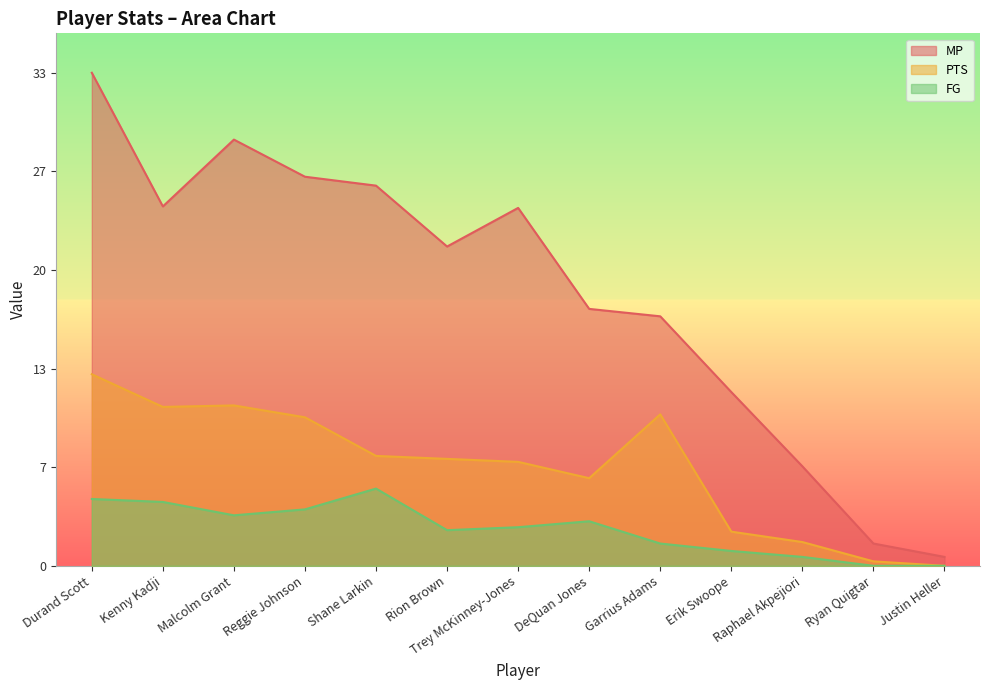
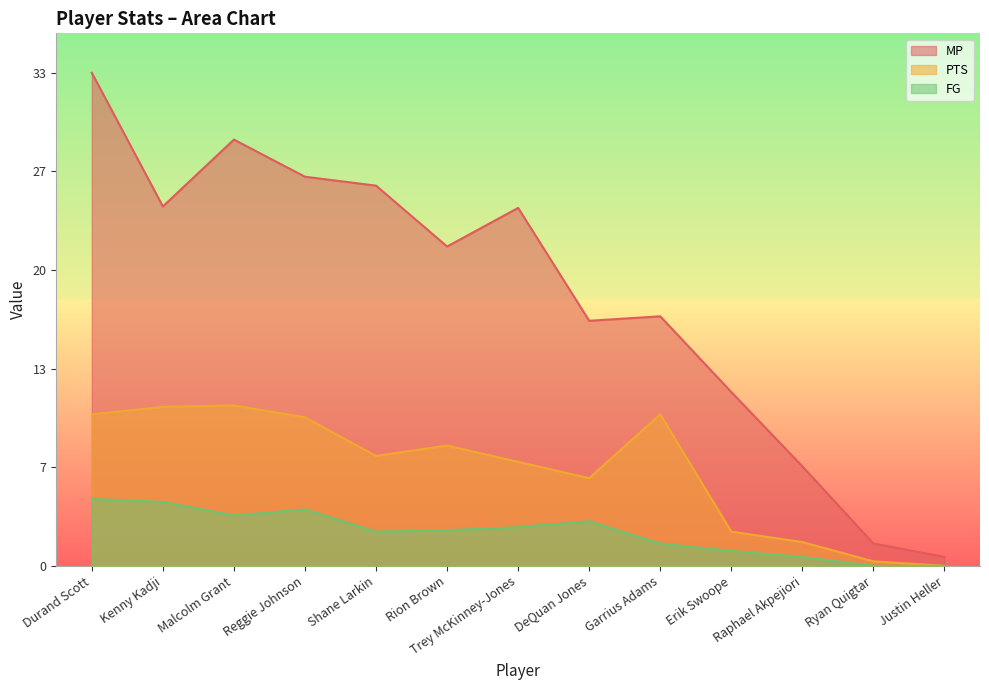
  {
    "MP": {
      "Durand Scott": 33.2,
      "Kenny Kadji": 24.2,
      "Malcolm Grant": 28.7,
      "Reggie Johnson": 26.2,
      "Shane Larkin": 25.6,
      "Rion Brown": 21.5,
      "Trey McKinney-Jones": 24.1,
-     "DeQuan Jones": 17.3,
+     "DeQuan Jones": 16.5,
      "Garrius Adams": 16.8,
      "Erik Swoope": 11.7,
      "Raphael Akpejiori": 6.7,
      "Ryan Quigtar": 1.5,
      "Justin Heller": 0.6
    },
    "PTS": {
-     "Durand Scott": 12.9,
+     "Durand Scott": 10.2,
      "Kenny Kadji": 10.7,
      "Malcolm Grant": 10.8,
      "Reggie Johnson": 10.0,
      "Shane Larkin": 7.4,
-     "Rion Brown": 7.2,
+     "Rion Brown": 8.1,
      "Trey McKinney-Jones": 7.0,
      "DeQuan Jones": 5.9,
      "Garrius Adams": 10.2,
      "Erik Swoope": 2.3,
      "Raphael Akpejiori": 1.6,
      "Ryan Quigtar": 0.3
    },
    "FG": {
      "Durand Scott": 4.5,
      "Kenny Kadji": 4.3,
      "Malcolm Grant": 3.4,
      "Reggie Johnson": 3.8,
-     "Shane Larkin": 5.2,
+     "Shane Larkin": 2.3,
      "Rion Brown": 2.4,
      "Trey McKinney-Jones": 2.6,
      "DeQuan Jones": 3.0,
      "Garrius Adams": 1.5,
      "Erik Swoope": 1.0,
      "Raphael Akpejiori": 0.6,
      "Ryan Quigtar": 0.0
    }
  }
